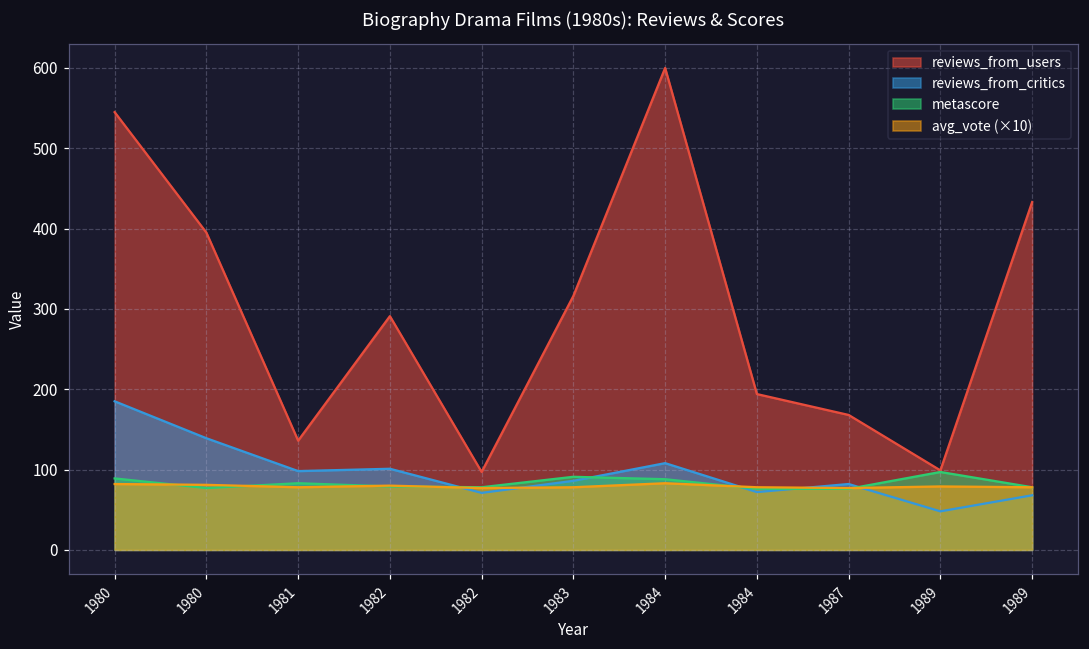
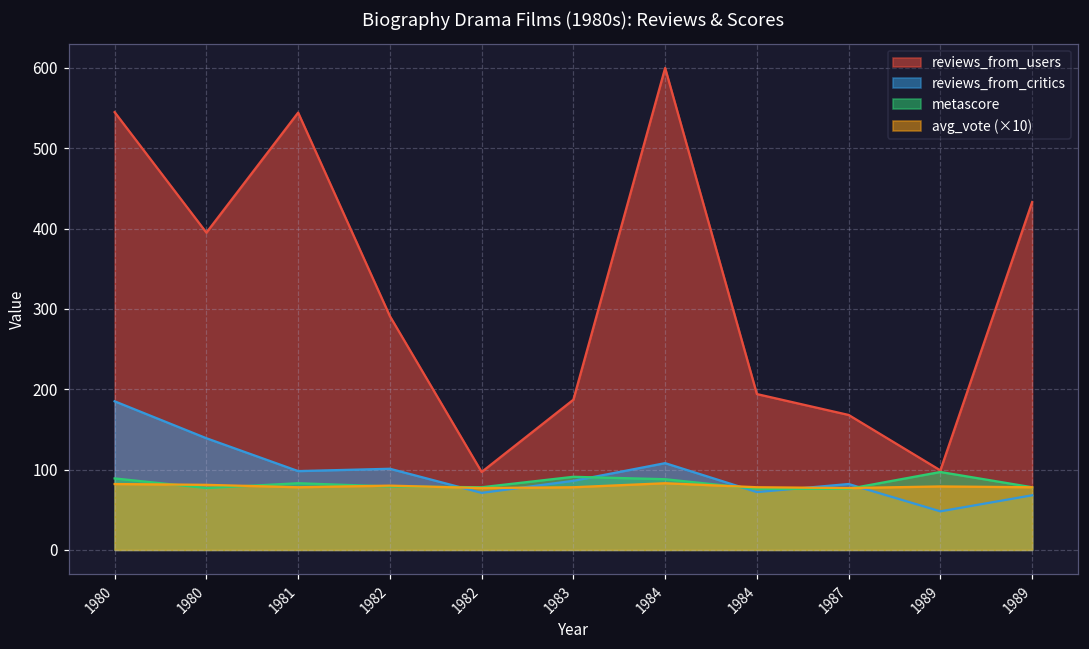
  {
    "reviews_from_users": {
-     "1981": 140,
-     "1983": 320,
+     "1981": 540,
+     "1983": 190,
      "1987": 170
    },
    "reviews_from_critics": {
      "1981": 100,
      "1983": 90,
      "1987": 80
    },
    "metascore": {
      "1981": 80,
      "1983": 90
    },
    "avg_vote (×10)": {
      "1981": 80,
      "1983": 80
    }
  }
